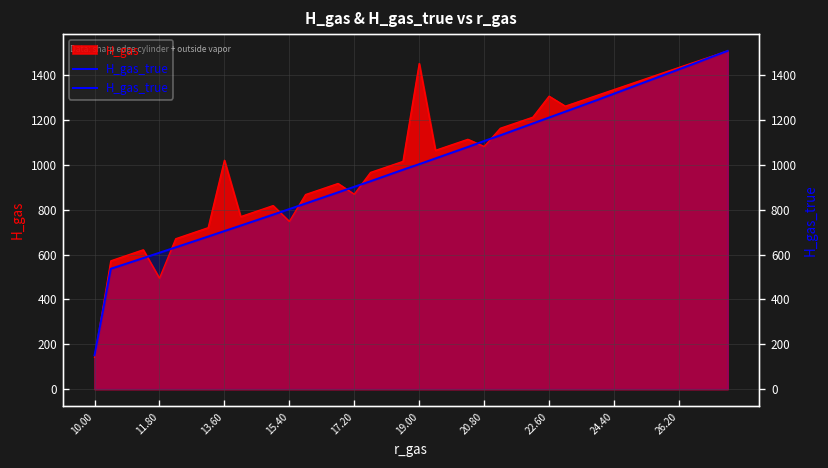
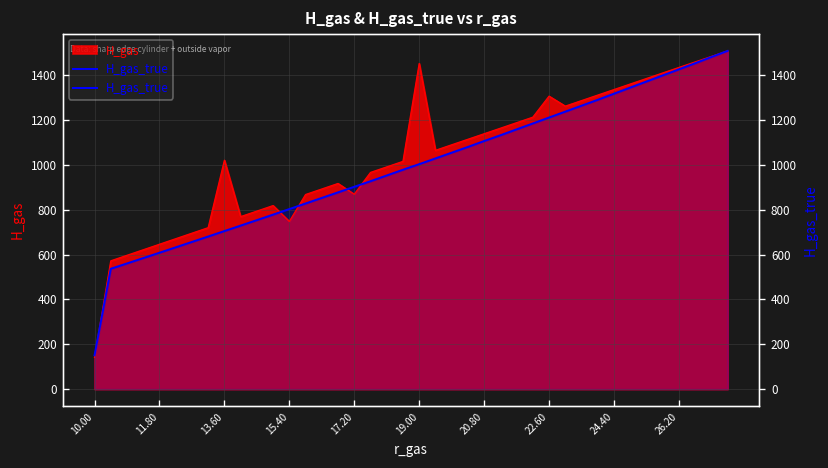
  {
    "H_gas": {
-     "11.80": 490,
+     "11.80": 650,
      "13.60": 1020,
      "15.40": 750,
      "17.20": 870,
      "19.00": 1450,
-     "20.80": 1080,
+     "20.80": 1140,
      "22.60": 1310,
      "24.40": 1340
    },
    "H_gas_true": {
      "11.80": 610,
      "13.60": 700,
      "15.40": 800,
      "17.20": 900,
      "19.00": 1000,
      "20.80": 1110,
      "22.60": 1210,
      "24.40": 1320
    }
  }
